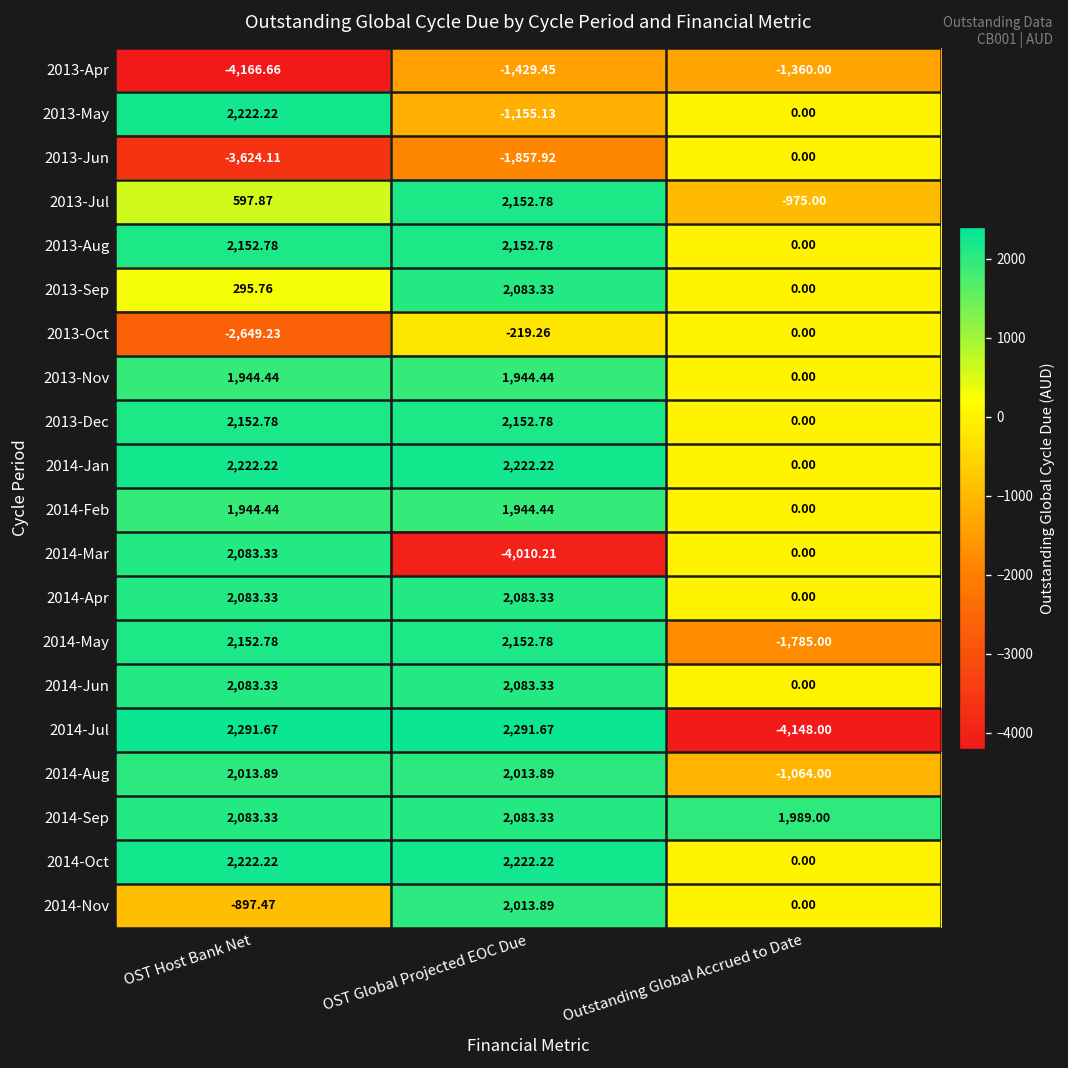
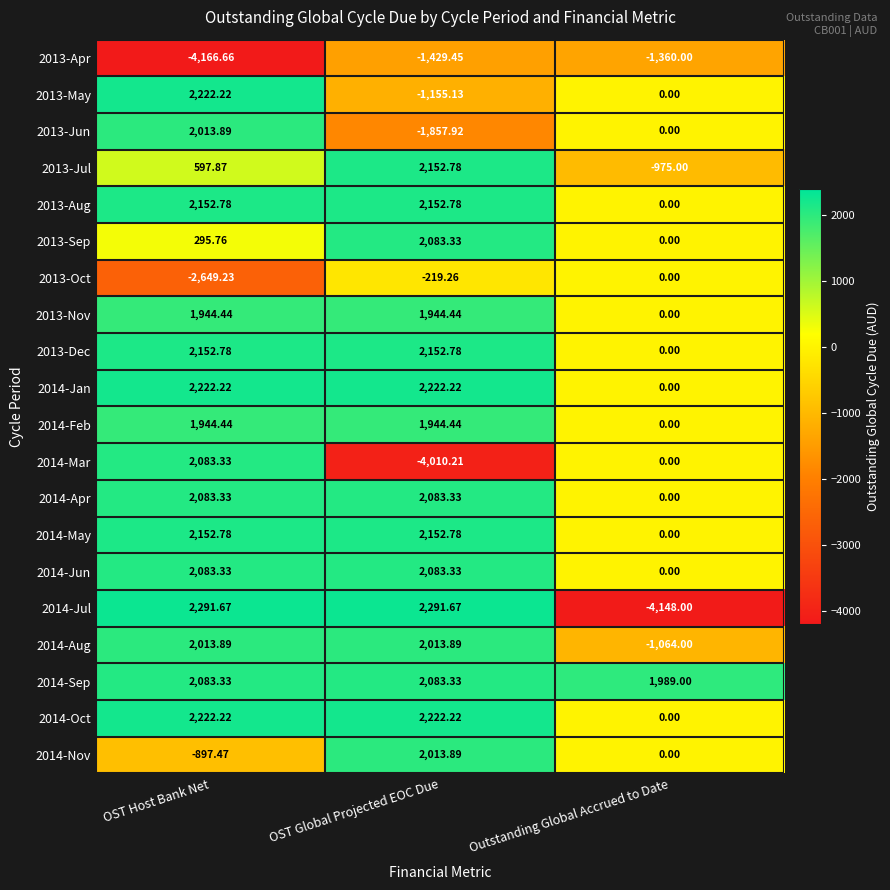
  {
    "2013-Apr": {
      "OST Host Bank Net": "-4,166.66",
      "OST Global Projected EOC Due": "-1,429.45",
      "Outstanding Global Accrued to Date": "-1,360.00"
    },
    "2013-May": {
      "OST Host Bank Net": "2,222.22",
      "OST Global Projected EOC Due": "-1,155.13",
      "Outstanding Global Accrued to Date": "0.00"
    },
    "2013-Jun": {
-     "OST Host Bank Net": "-3,624.11",
+     "OST Host Bank Net": "2,013.89",
      "OST Global Projected EOC Due": "-1,857.92",
      "Outstanding Global Accrued to Date": "0.00"
    },
    "2013-Jul": {
      "OST Host Bank Net": "597.87",
      "OST Global Projected EOC Due": "2,152.78",
      "Outstanding Global Accrued to Date": "-975.00"
    },
    "2013-Aug": {
      "OST Host Bank Net": "2,152.78",
      "OST Global Projected EOC Due": "2,152.78",
      "Outstanding Global Accrued to Date": "0.00"
    },
    "2013-Sep": {
      "OST Host Bank Net": "295.76",
      "OST Global Projected EOC Due": "2,083.33",
      "Outstanding Global Accrued to Date": "0.00"
    },
    "2013-Oct": {
      "OST Host Bank Net": "-2,649.23",
      "OST Global Projected EOC Due": "-219.26",
      "Outstanding Global Accrued to Date": "0.00"
    },
    "2013-Nov": {
      "OST Host Bank Net": "1,944.44",
      "OST Global Projected EOC Due": "1,944.44",
      "Outstanding Global Accrued to Date": "0.00"
    },
    "2013-Dec": {
      "OST Host Bank Net": "2,152.78",
      "OST Global Projected EOC Due": "2,152.78",
      "Outstanding Global Accrued to Date": "0.00"
    },
    "2014-Jan": {
      "OST Host Bank Net": "2,222.22",
      "OST Global Projected EOC Due": "2,222.22",
      "Outstanding Global Accrued to Date": "0.00"
    },
    "2014-Feb": {
      "OST Host Bank Net": "1,944.44",
      "OST Global Projected EOC Due": "1,944.44",
      "Outstanding Global Accrued to Date": "0.00"
    },
    "2014-Mar": {
      "OST Host Bank Net": "2,083.33",
      "OST Global Projected EOC Due": "-4,010.21",
      "Outstanding Global Accrued to Date": "0.00"
    },
    "2014-Apr": {
      "OST Host Bank Net": "2,083.33",
      "OST Global Projected EOC Due": "2,083.33",
      "Outstanding Global Accrued to Date": "0.00"
    },
    "2014-May": {
      "OST Host Bank Net": "2,152.78",
      "OST Global Projected EOC Due": "2,152.78",
-     "Outstanding Global Accrued to Date": "-1,785.00"
+     "Outstanding Global Accrued to Date": "0.00"
    },
    "2014-Jun": {
      "OST Host Bank Net": "2,083.33",
      "OST Global Projected EOC Due": "2,083.33",
      "Outstanding Global Accrued to Date": "0.00"
    },
    "2014-Jul": {
      "OST Host Bank Net": "2,291.67",
      "OST Global Projected EOC Due": "2,291.67",
      "Outstanding Global Accrued to Date": "-4,148.00"
    },
    "2014-Aug": {
      "OST Host Bank Net": "2,013.89",
      "OST Global Projected EOC Due": "2,013.89",
      "Outstanding Global Accrued to Date": "-1,064.00"
    },
    "2014-Sep": {
      "OST Host Bank Net": "2,083.33",
      "OST Global Projected EOC Due": "2,083.33",
      "Outstanding Global Accrued to Date": "1,989.00"
    },
    "2014-Oct": {
      "OST Host Bank Net": "2,222.22",
      "OST Global Projected EOC Due": "2,222.22",
      "Outstanding Global Accrued to Date": "0.00"
    },
    "2014-Nov": {
      "OST Host Bank Net": "-897.47",
      "OST Global Projected EOC Due": "2,013.89",
      "Outstanding Global Accrued to Date": "0.00"
    }
  }
